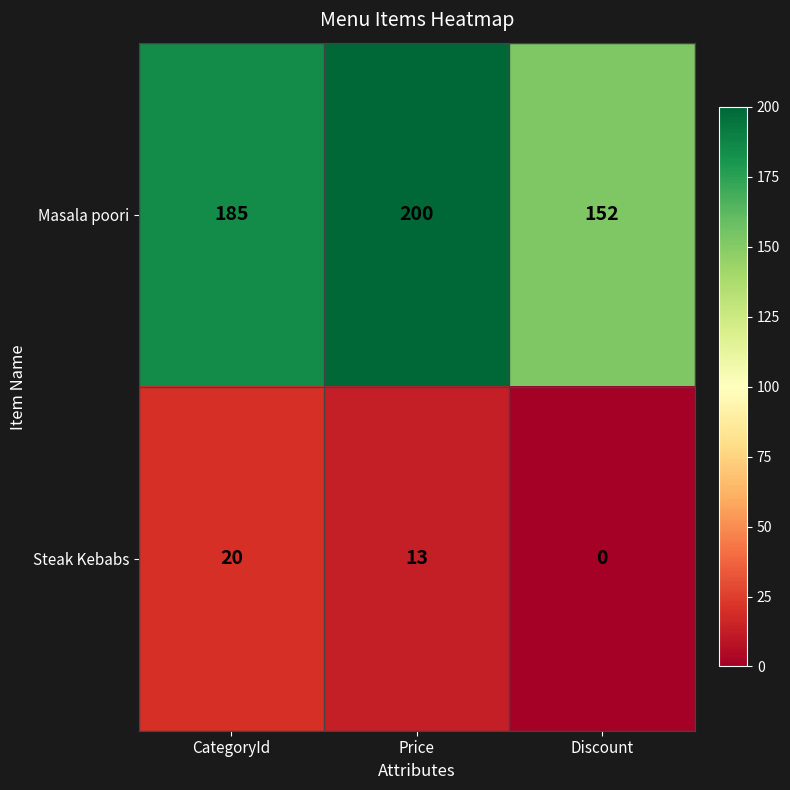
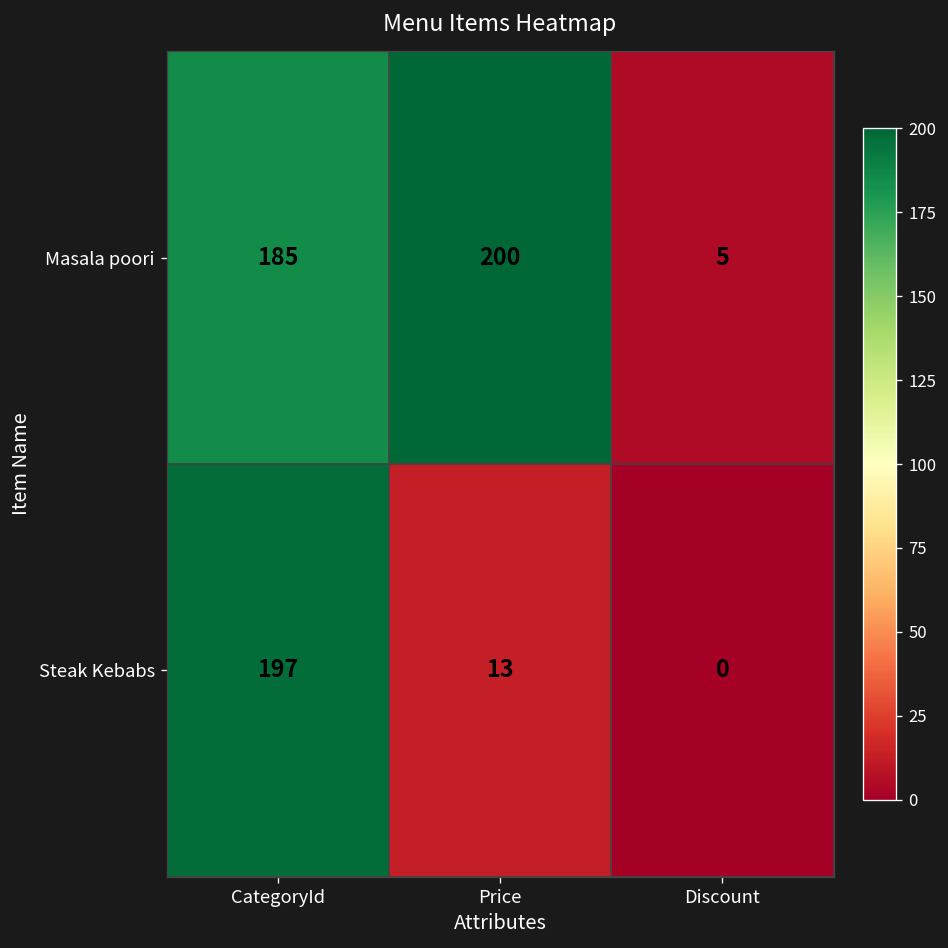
  {
    "Masala poori": {
      "CategoryId": 185,
      "Price": 200,
-     "Discount": 152
+     "Discount": 5
    },
    "Steak Kebabs": {
-     "CategoryId": 20,
+     "CategoryId": 197,
      "Price": 13,
      "Discount": 0
    }
  }
